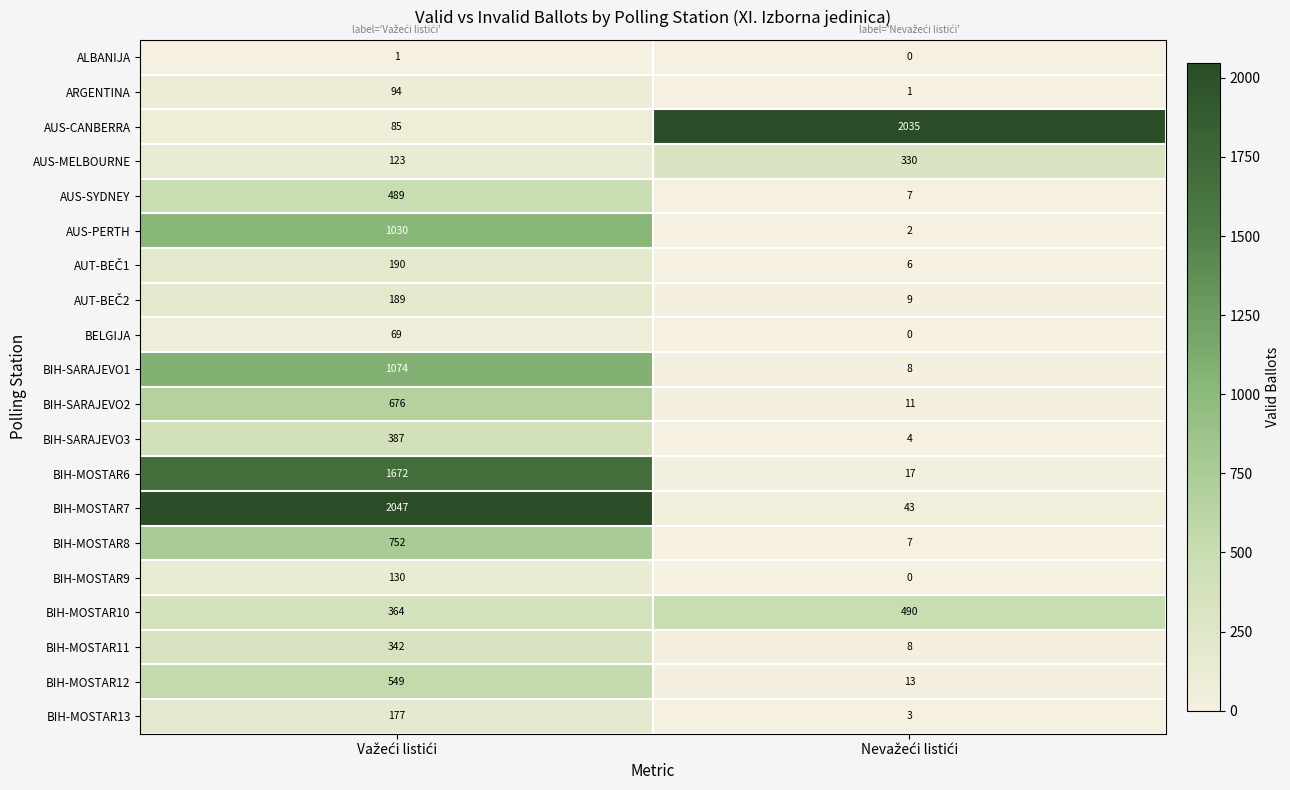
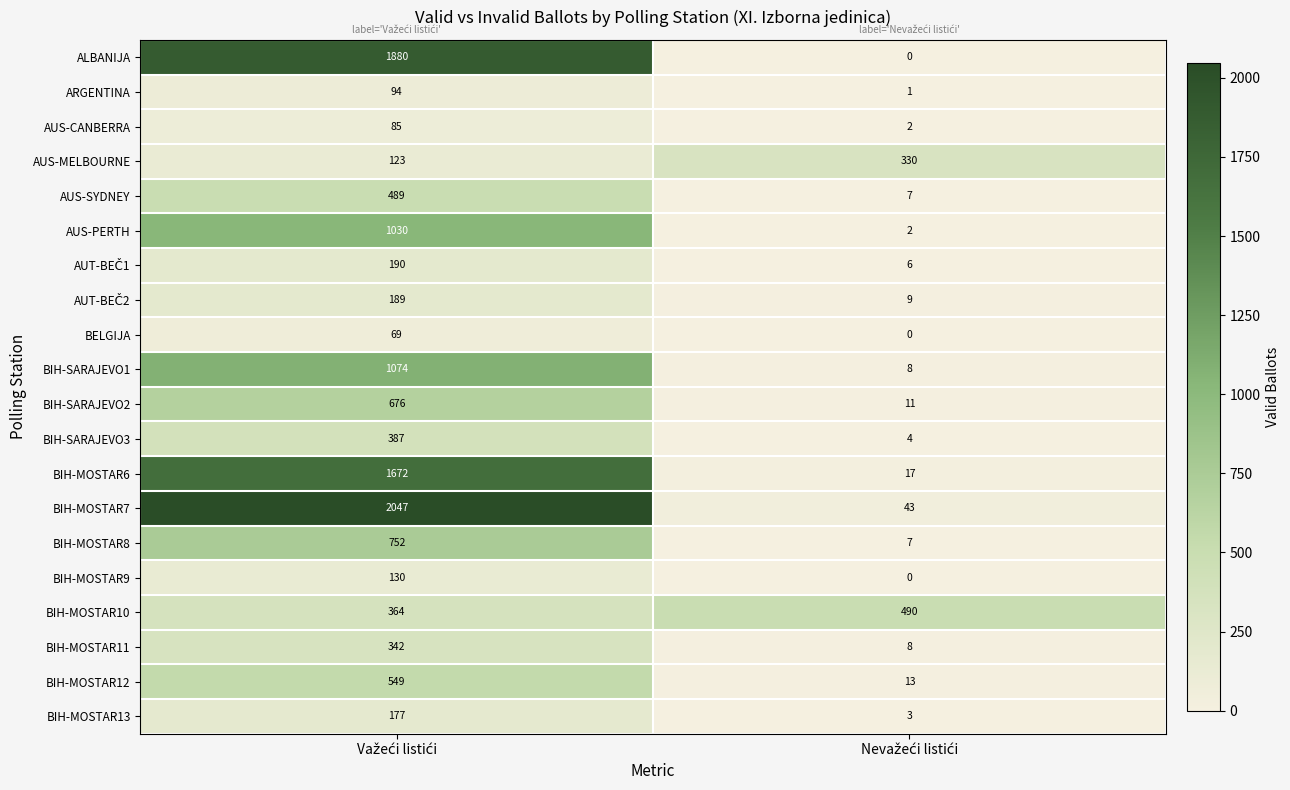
  {
    "ALBANIJA": {
-     "Važeći listići": 1,
+     "Važeći listići": 1880,
      "Nevažeći listići": 0
    },
    "ARGENTINA": {
      "Važeći listići": 94,
      "Nevažeći listići": 1
    },
    "AUS-CANBERRA": {
      "Važeći listići": 85,
-     "Nevažeći listići": 2035
+     "Nevažeći listići": 2
    },
    "AUS-MELBOURNE": {
      "Važeći listići": 123,
      "Nevažeći listići": 330
    },
    "AUS-SYDNEY": {
      "Važeći listići": 489,
      "Nevažeći listići": 7
    },
    "AUS-PERTH": {
      "Važeći listići": 1030,
      "Nevažeći listići": 2
    },
    "AUT-BEČ1": {
      "Važeći listići": 190,
      "Nevažeći listići": 6
    },
    "AUT-BEČ2": {
      "Važeći listići": 189,
      "Nevažeći listići": 9
    },
    "BELGIJA": {
      "Važeći listići": 69,
      "Nevažeći listići": 0
    },
    "BIH-SARAJEVO1": {
      "Važeći listići": 1074,
      "Nevažeći listići": 8
    },
    "BIH-SARAJEVO2": {
      "Važeći listići": 676,
      "Nevažeći listići": 11
    },
    "BIH-SARAJEVO3": {
      "Važeći listići": 387,
      "Nevažeći listići": 4
    },
    "BIH-MOSTAR6": {
      "Važeći listići": 1672,
      "Nevažeći listići": 17
    },
    "BIH-MOSTAR7": {
      "Važeći listići": 2047,
      "Nevažeći listići": 43
    },
    "BIH-MOSTAR8": {
      "Važeći listići": 752,
      "Nevažeći listići": 7
    },
    "BIH-MOSTAR9": {
      "Važeći listići": 130,
      "Nevažeći listići": 0
    },
    "BIH-MOSTAR10": {
      "Važeći listići": 364,
      "Nevažeći listići": 490
    },
    "BIH-MOSTAR11": {
      "Važeći listići": 342,
      "Nevažeći listići": 8
    },
    "BIH-MOSTAR12": {
      "Važeći listići": 549,
      "Nevažeći listići": 13
    },
    "BIH-MOSTAR13": {
      "Važeći listići": 177,
      "Nevažeći listići": 3
    }
  }
